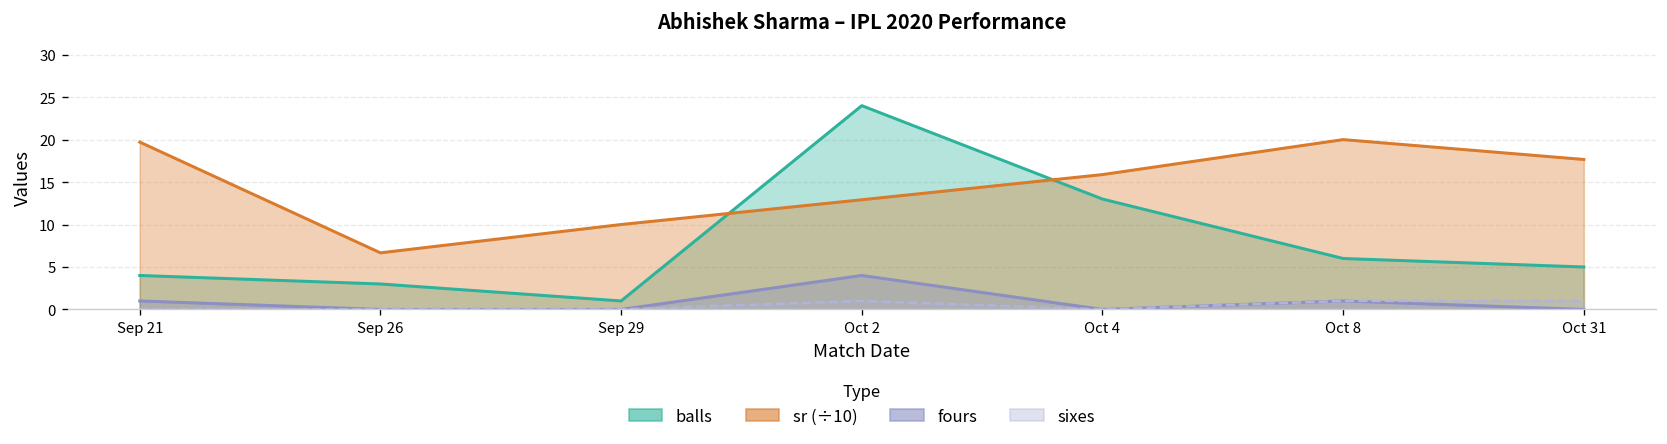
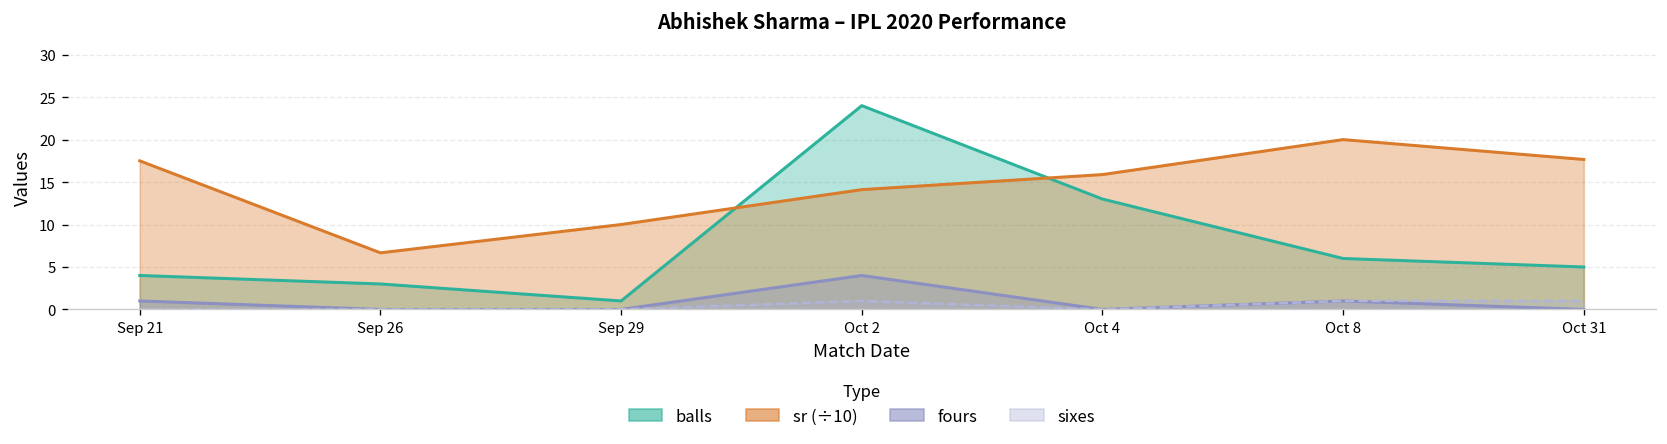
  {
    "sr (÷10)": {
-     "Sep 21": 20,
+     "Sep 21": 18,
      "Sep 26": 7,
      "Sep 29": 10,
-     "Oct 2": 13,
+     "Oct 2": 14,
      "Oct 4": 16,
      "Oct 8": 20,
      "Oct 31": 18
    }
  }
